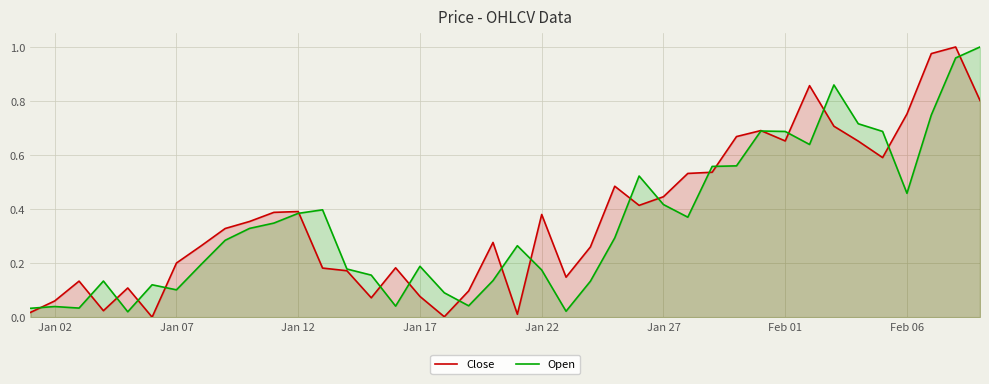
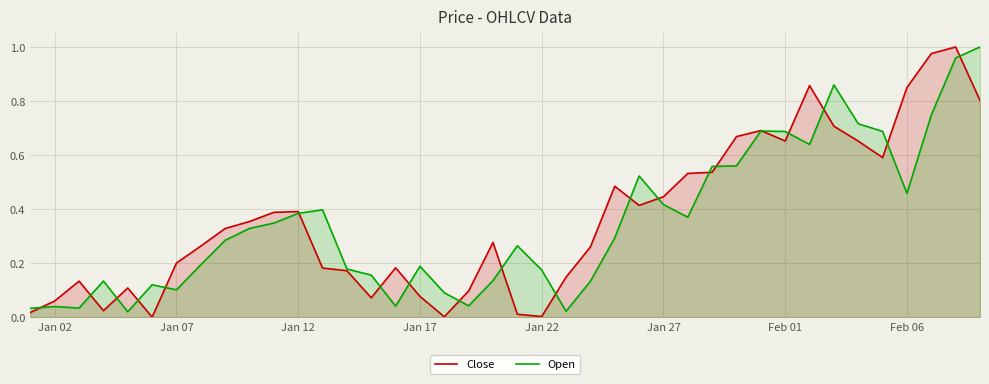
  {
    "Close": {
      "Jan 02": 0.06,
      "Jan 07": 0.20,
      "Jan 17": 0.08,
-     "Jan 22": 0.38,
+     "Jan 22": 0.00,
      "Jan 27": 0.45,
      "Feb 01": 0.65,
-     "Feb 06": 0.75
+     "Feb 06": 0.85
    },
    "Open": {
      "Jan 02": 0.04,
      "Jan 07": 0.10,
      "Jan 17": 0.19,
      "Jan 22": 0.17,
      "Jan 27": 0.42,
      "Feb 01": 0.69,
      "Feb 06": 0.46
    }
  }
